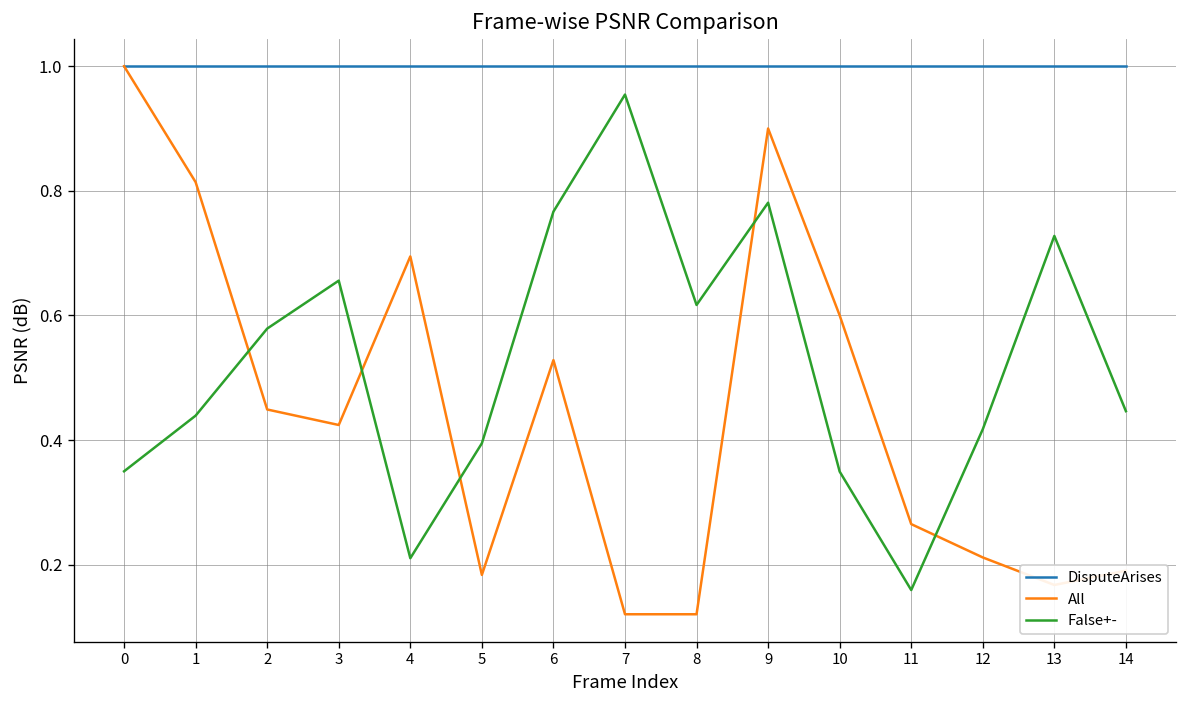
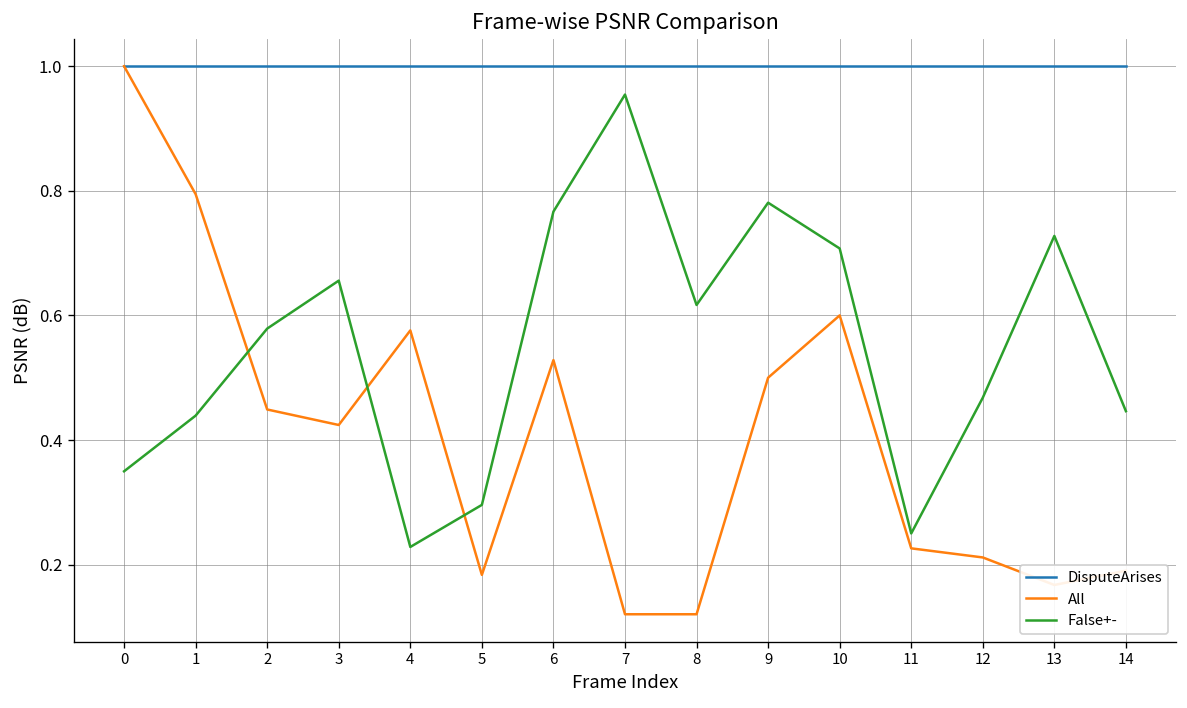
  {
    "DisputeArises": {
      "1": 1.00,
      "2": 1.00,
      "3": 1.00,
      "4": 1.00,
      "5": 1.00,
      "6": 1.00,
      "7": 1.00,
      "8": 1.00,
      "9": 1.00,
      "10": 1.00,
      "11": 1.00,
      "12": 1.00,
      "13": 1.00,
      "14": 1.00
    },
    "All": {
-     "1": 0.81,
+     "1": 0.79,
      "2": 0.45,
      "3": 0.42,
-     "4": 0.69,
+     "4": 0.58,
      "5": 0.18,
      "6": 0.53,
      "7": 0.12,
      "8": 0.12,
-     "9": 0.9,
+     "9": 0.5,
      "10": 0.60,
-     "11": 0.27,
+     "11": 0.23,
      "12": 0.21
    },
    "False+-": {
      "0": 0.35,
      "1": 0.44,
      "2": 0.58,
      "3": 0.66,
-     "4": 0.21,
-     "5": 0.39,
+     "4": 0.23,
+     "5": 0.30,
      "6": 0.77,
      "7": 0.95,
      "8": 0.62,
      "9": 0.78,
-     "10": 0.35,
-     "11": 0.16,
-     "12": 0.42,
+     "10": 0.71,
+     "11": 0.25,
+     "12": 0.47,
      "13": 0.73,
      "14": 0.45
    }
  }
